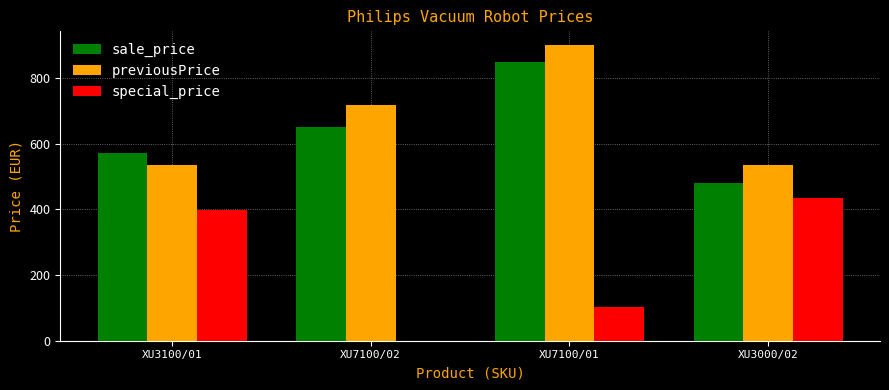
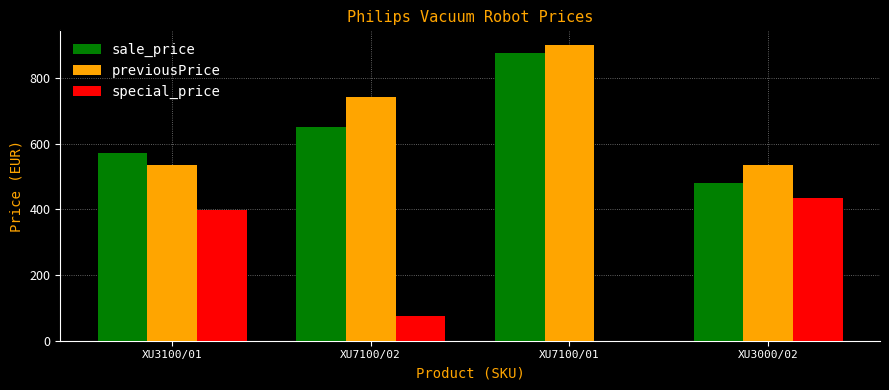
  {
    "sale_price": {
      "XU3100/01": 570,
      "XU7100/02": 650,
-     "XU7100/01": 850,
+     "XU7100/01": 880,
      "XU3000/02": 480
    },
    "previousPrice": {
      "XU3100/01": 530,
-     "XU7100/02": 720,
+     "XU7100/02": 740,
      "XU7100/01": 900,
      "XU3000/02": 530
    },
    "special_price": {
      "XU3100/01": 400,
-     "XU7100/02": 0,
-     "XU7100/01": 100,
+     "XU7100/02": 70,
+     "XU7100/01": 0,
      "XU3000/02": 430
    }
  }
